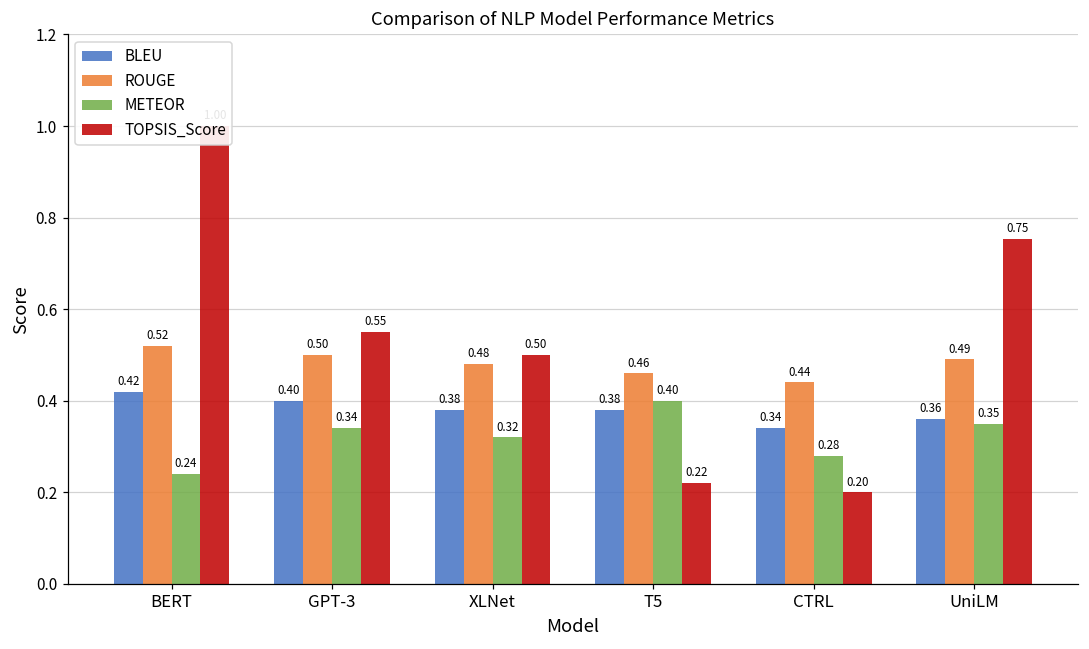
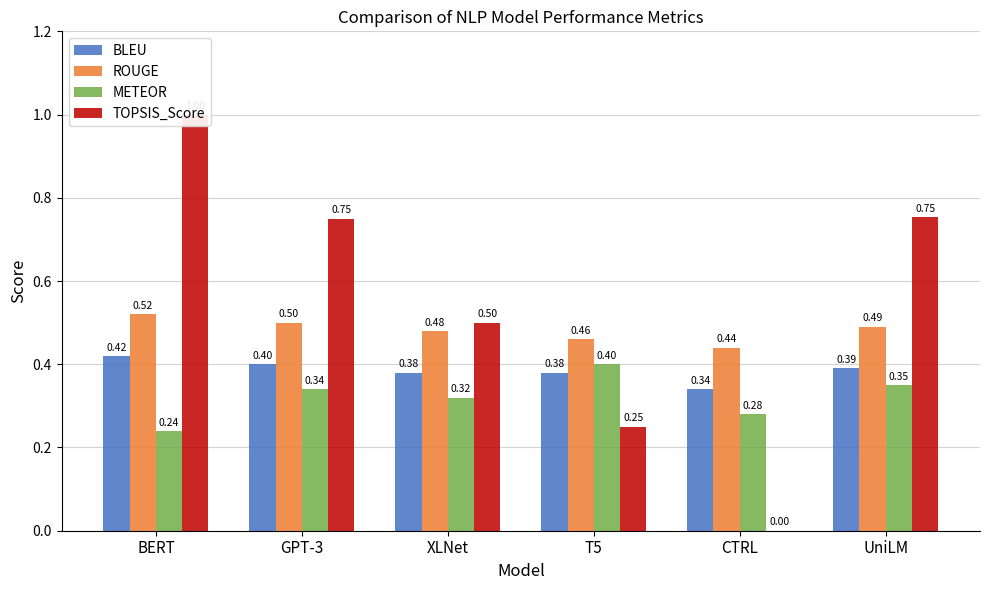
  {
    "BLEU": {
      "BERT": 0.42,
      "GPT-3": 0.40,
      "XLNet": 0.38,
      "T5": 0.38,
      "CTRL": 0.34,
-     "UniLM": 0.36
+     "UniLM": 0.39
    },
    "ROUGE": {
      "BERT": 0.52,
      "GPT-3": 0.50,
      "XLNet": 0.48,
      "T5": 0.46,
      "CTRL": 0.44,
      "UniLM": 0.49
    },
    "METEOR": {
      "BERT": 0.24,
      "GPT-3": 0.34,
      "XLNet": 0.32,
      "T5": 0.40,
      "CTRL": 0.28,
      "UniLM": 0.35
    },
    "TOPSIS_Score": {
-     "GPT-3": 0.55,
+     "GPT-3": 0.75,
      "XLNet": 0.50,
-     "T5": 0.22,
-     "CTRL": 0.20,
+     "T5": 0.25,
+     "CTRL": 0.00,
      "UniLM": 0.75
    }
  }
